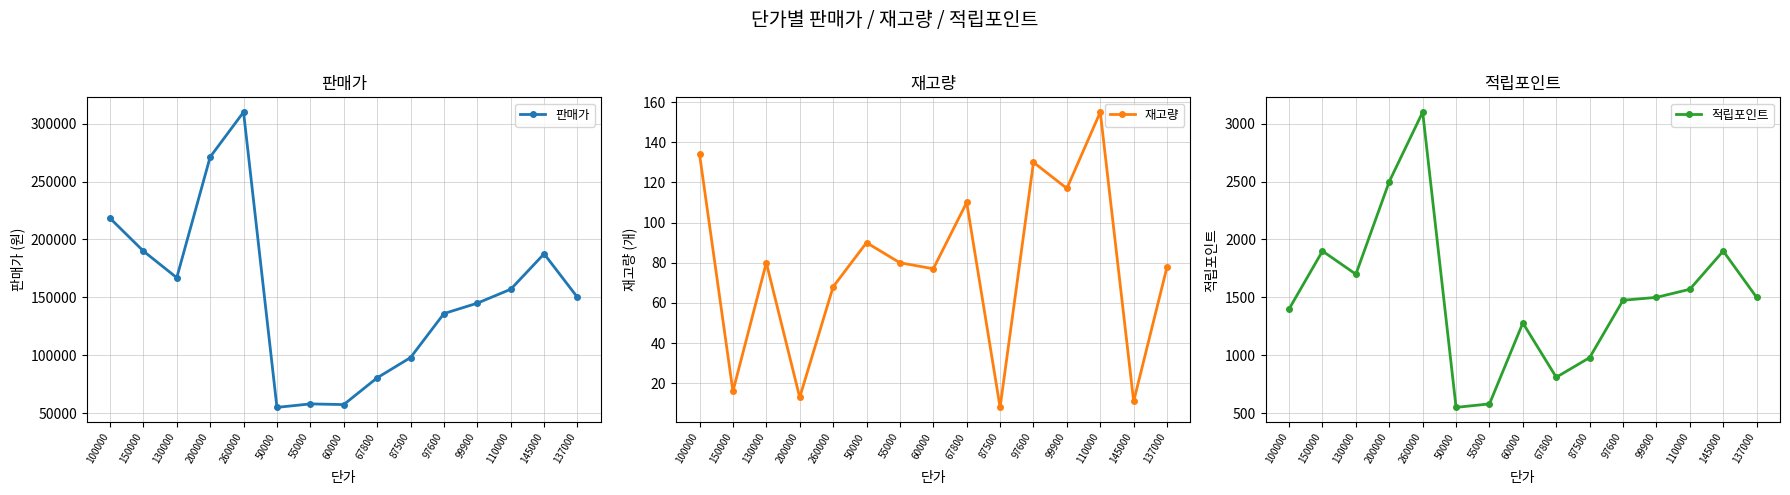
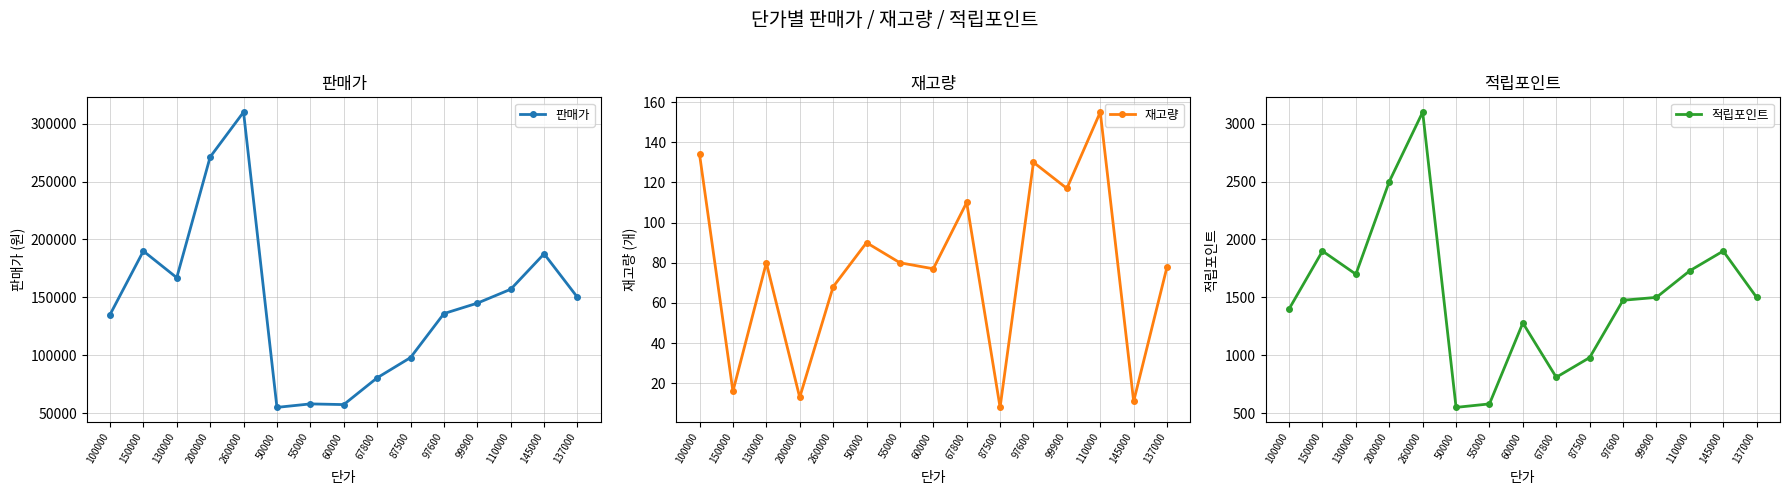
  {
    "판매가": {
-     "100000": 218000,
+     "100000": 135000,
      "150000": 190000,
      "130000": 167000,
      "200000": 271000,
      "260000": 310000,
      "50000": 55000,
      "55000": 58000,
      "60000": 57000,
      "67800": 81000,
      "87500": 98000,
      "97600": 136000,
      "99900": 145000,
      "110000": 157000,
      "145000": 188000,
      "137000": 150000
    },
    "재고량": {
      "100000": 134,
      "150000": 16,
      "130000": 80,
      "200000": 13,
      "260000": 68,
      "50000": 90,
      "55000": 80,
      "60000": 77,
      "67800": 110,
      "87500": 8,
      "97600": 130,
      "99900": 117,
      "110000": 155,
      "145000": 11,
      "137000": 78
    },
    "적립포인트": {
      "100000": 1400,
      "150000": 1900,
      "130000": 1700,
      "200000": 2500,
      "260000": 3100,
      "50000": 550,
      "55000": 580,
      "60000": 1280,
      "67800": 810,
      "87500": 980,
      "97600": 1480,
      "99900": 1500,
-     "110000": 1570,
+     "110000": 1730,
      "145000": 1900,
      "137000": 1500
    }
  }
